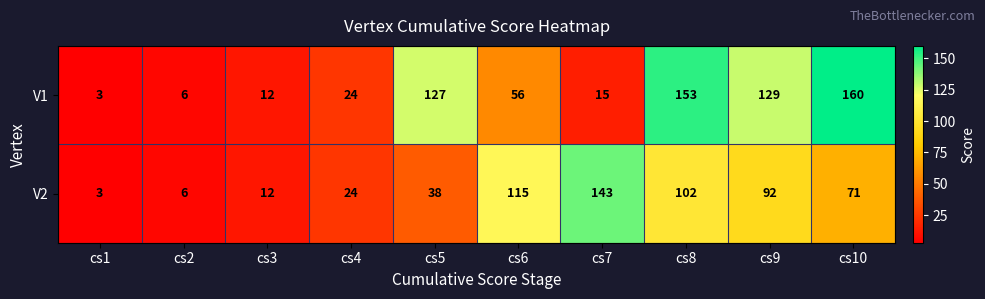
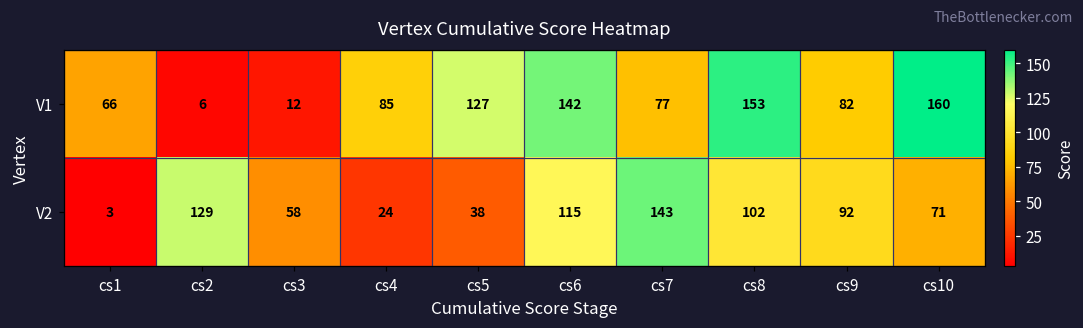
  {
    "V1": {
-     "cs1": 3,
+     "cs1": 66,
      "cs2": 6,
      "cs3": 12,
-     "cs4": 24,
+     "cs4": 85,
      "cs5": 127,
-     "cs6": 56,
-     "cs7": 15,
+     "cs6": 142,
+     "cs7": 77,
      "cs8": 153,
-     "cs9": 129,
+     "cs9": 82,
      "cs10": 160
    },
    "V2": {
      "cs1": 3,
-     "cs2": 6,
-     "cs3": 12,
+     "cs2": 129,
+     "cs3": 58,
      "cs4": 24,
      "cs5": 38,
      "cs6": 115,
      "cs7": 143,
      "cs8": 102,
      "cs9": 92,
      "cs10": 71
    }
  }
